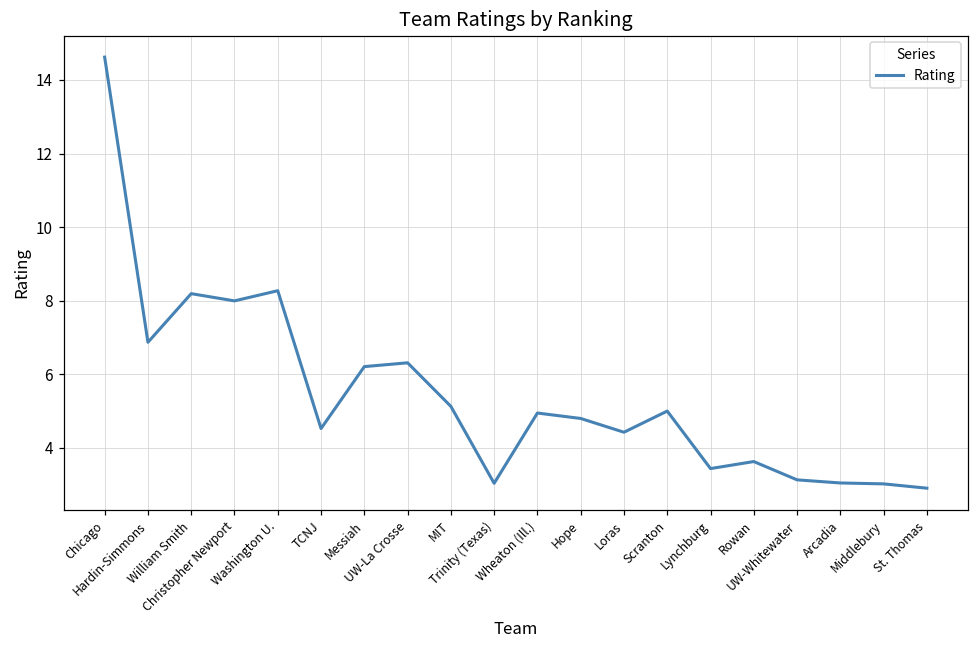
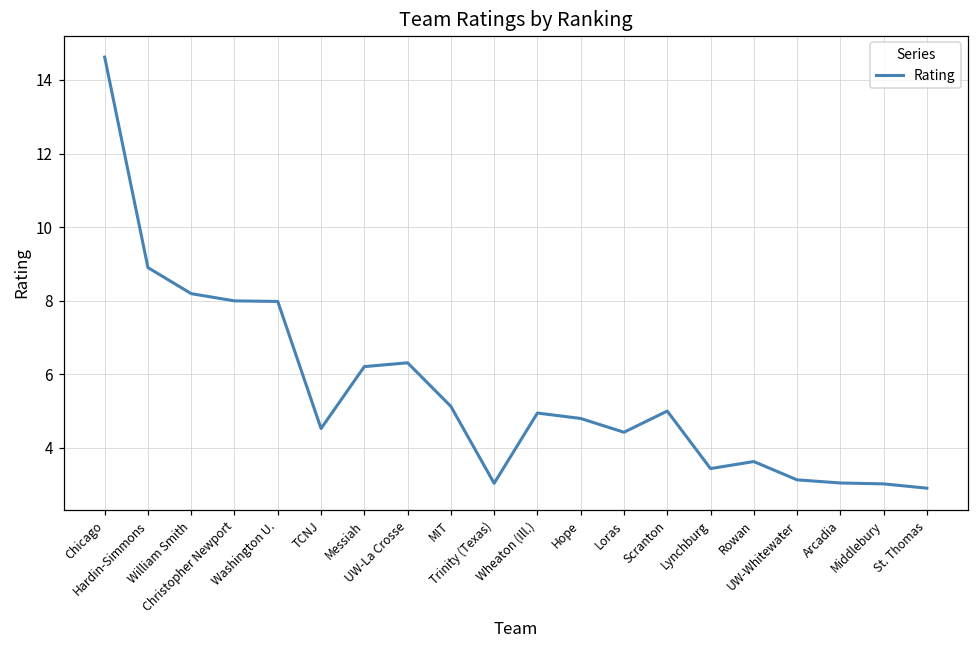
  {
    "Chicago": 14.6,
-   "Hardin-Simmons": 6.9,
+   "Hardin-Simmons": 8.9,
    "William Smith": 8.2,
    "Christopher Newport": 8.0,
-   "Washington U.": 8.3,
+   "Washington U.": 8.0,
    "TCNJ": 4.5,
    "Messiah": 6.2,
    "UW-La Crosse": 6.3,
    "MIT": 5.1,
    "Trinity (Texas)": 3.0,
    "Wheaton (Ill.)": 4.9,
    "Hope": 4.8,
    "Loras": 4.4,
    "Scranton": 5.0,
    "Lynchburg": 3.4,
    "Rowan": 3.6,
    "UW-Whitewater": 3.1,
    "Arcadia": 3.0,
    "Middlebury": 3.0,
    "St. Thomas": 2.9
  }
